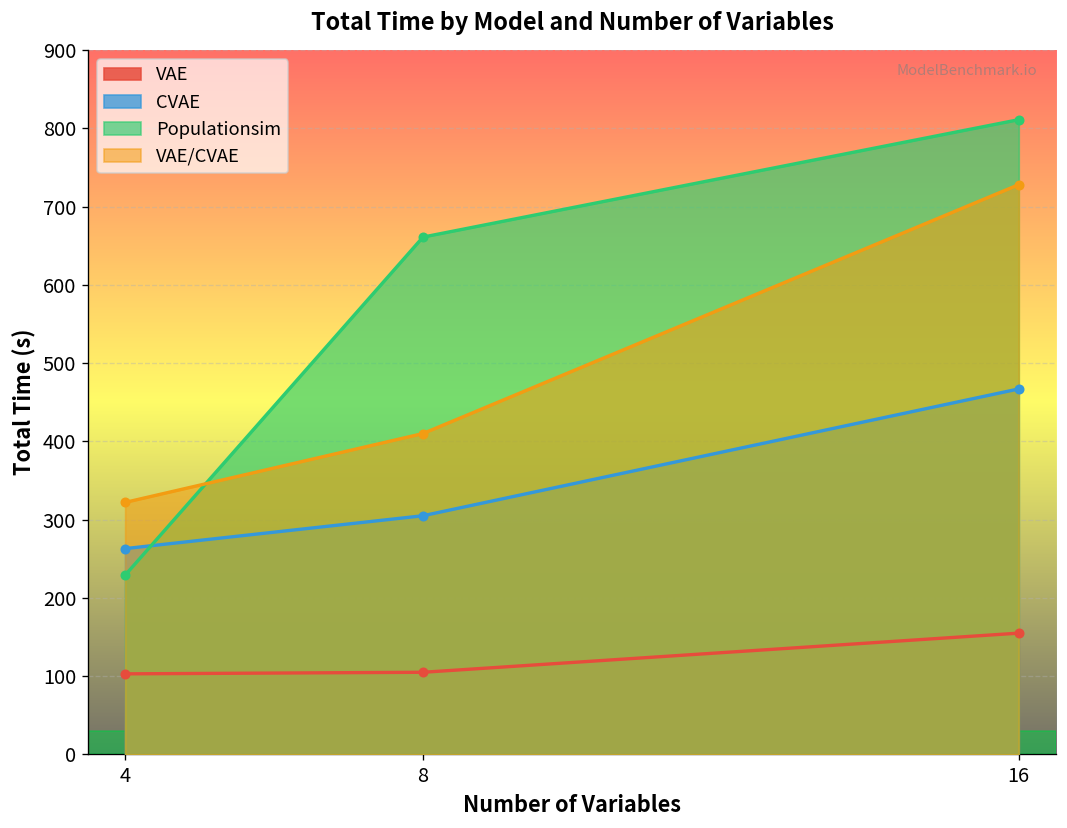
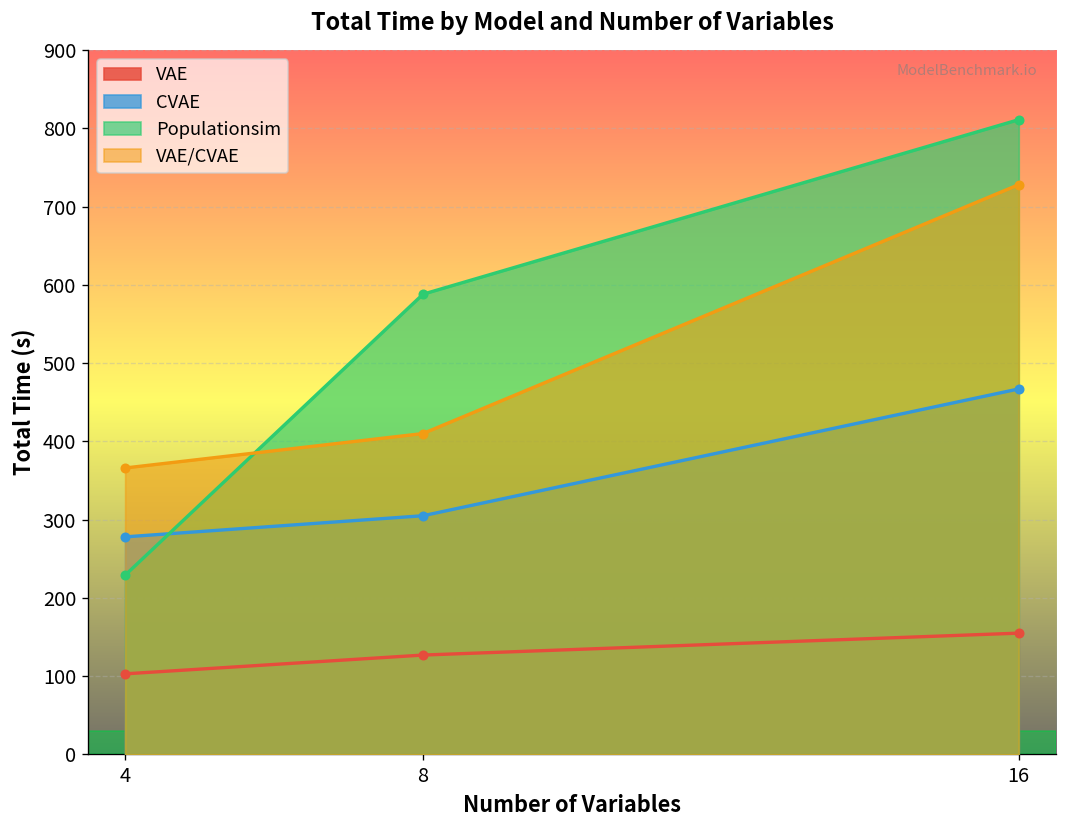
  {
    "VAE": {
      "4": 100,
-     "8": 110,
+     "8": 130,
      "16": 160
    },
    "CVAE": {
-     "4": 260,
+     "4": 280,
      "8": 310,
      "16": 470
    },
    "Populationsim": {
      "4": 230,
-     "8": 660,
+     "8": 590,
      "16": 810
    },
    "VAE/CVAE": {
-     "4": 320,
+     "4": 370,
      "8": 410,
      "16": 730
    }
  }
